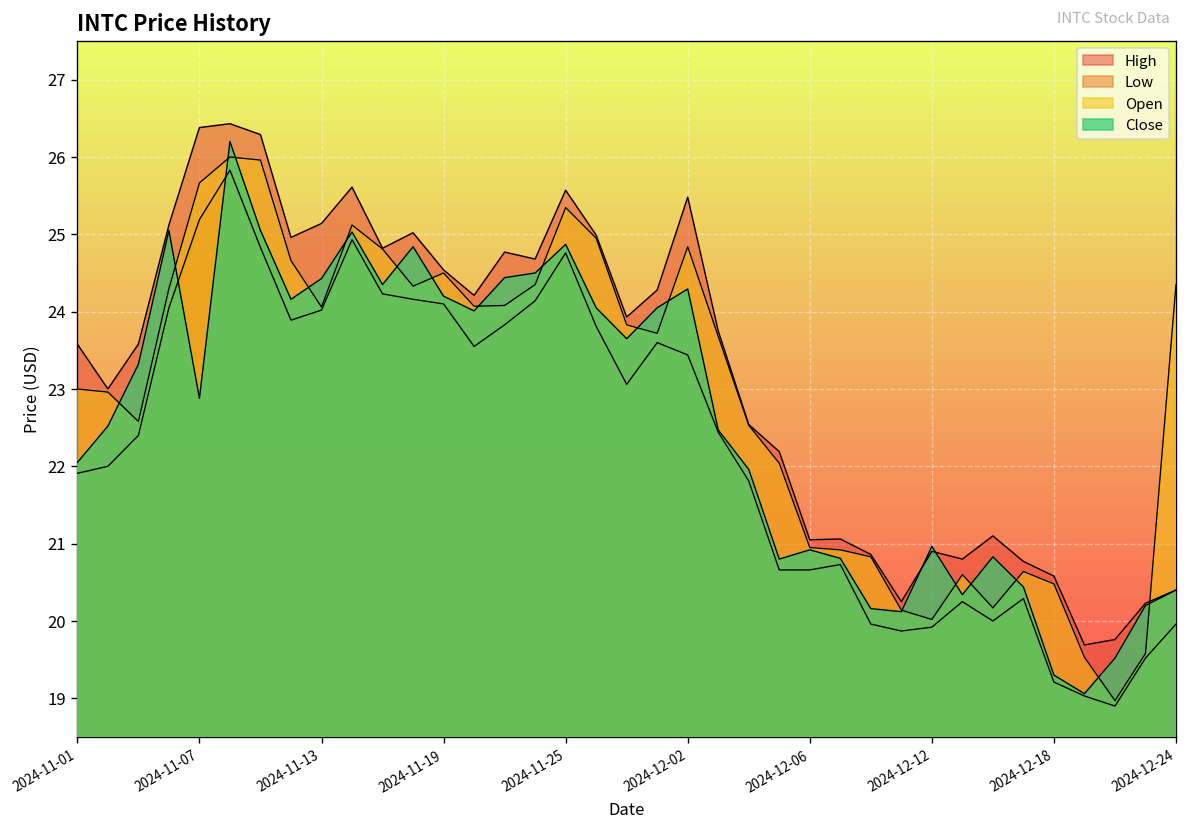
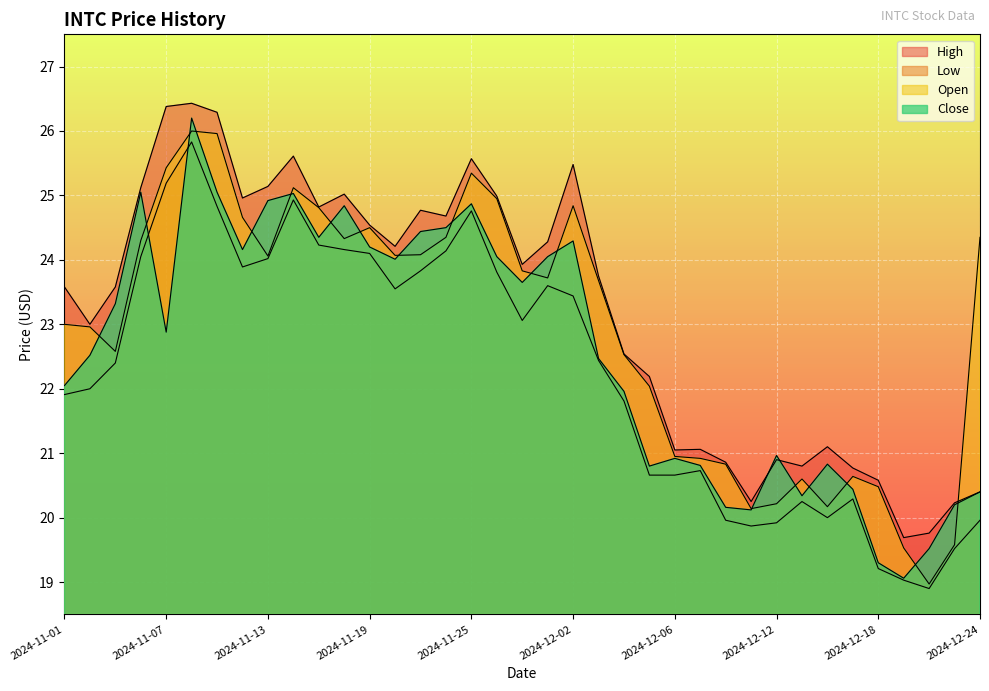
  {
    "Open": {
      "2024-11-01": 23.0,
-     "2024-11-07": 25.7,
+     "2024-11-07": 25.4,
      "2024-11-13": 24.1,
      "2024-11-19": 24.5,
      "2024-11-25": 25.3,
      "2024-12-02": 24.8,
-     "2024-12-12": 20.0,
+     "2024-12-12": 20.2,
      "2024-12-18": 20.5,
      "2024-12-24": 24.3
    },
    "Close": {
      "2024-11-01": 22.0,
      "2024-11-07": 22.9,
-     "2024-11-13": 24.4,
+     "2024-11-13": 24.9,
      "2024-11-19": 24.2,
      "2024-11-25": 24.9,
      "2024-12-02": 24.3,
      "2024-12-12": 21.0,
      "2024-12-18": 19.3
    }
  }
